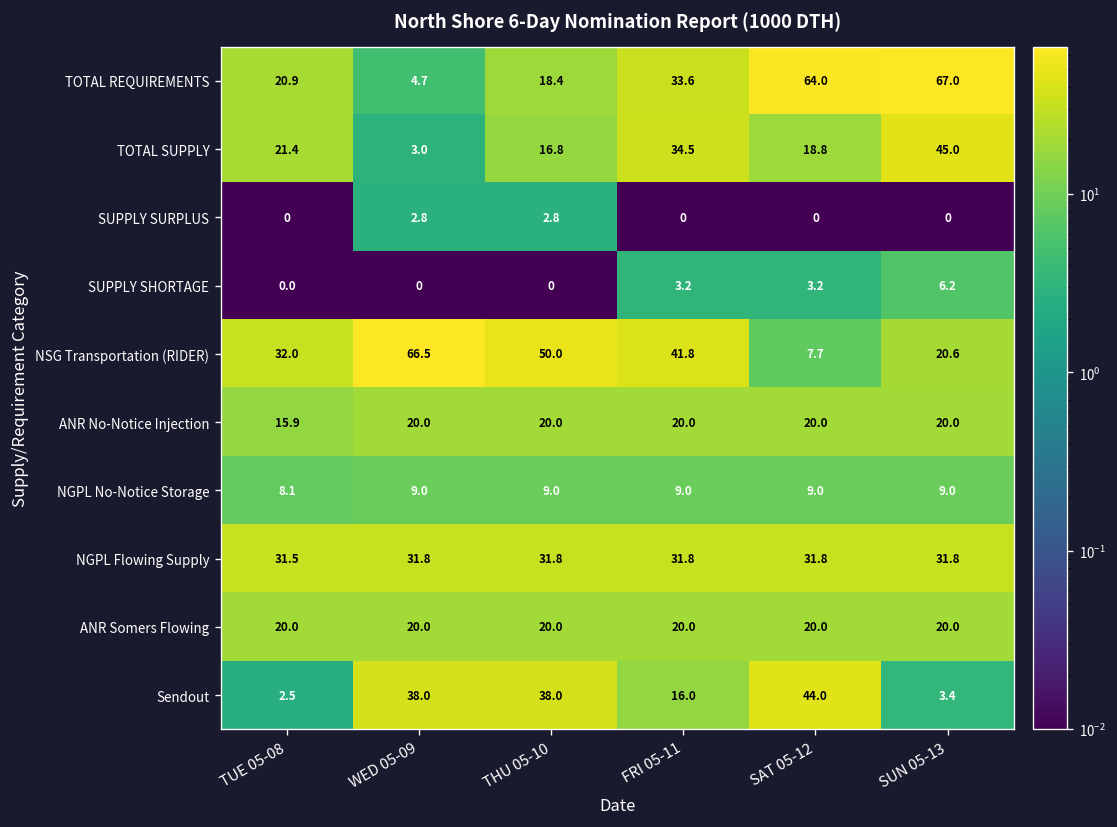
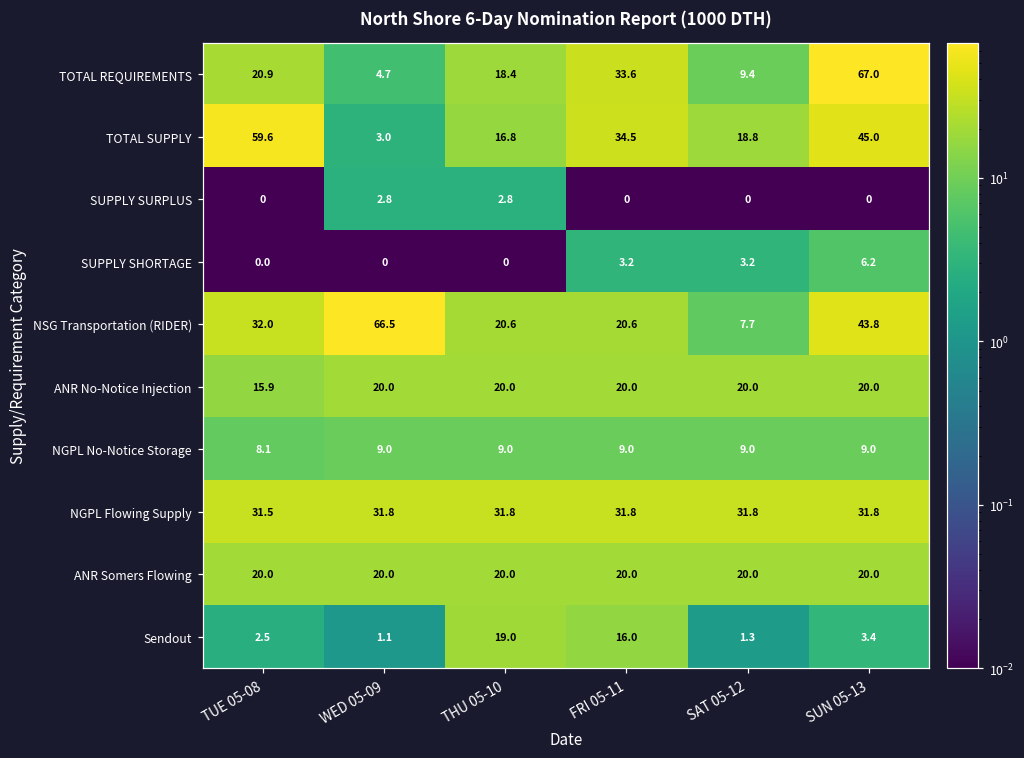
  {
    "TOTAL REQUIREMENTS": {
      "TUE 05-08": 20.9,
      "WED 05-09": 4.7,
      "THU 05-10": 18.4,
      "FRI 05-11": 33.6,
-     "SAT 05-12": 64.0,
+     "SAT 05-12": 9.4,
      "SUN 05-13": 67.0
    },
    "TOTAL SUPPLY": {
-     "TUE 05-08": 21.4,
+     "TUE 05-08": 59.6,
      "WED 05-09": 3.0,
      "THU 05-10": 16.8,
      "FRI 05-11": 34.5,
      "SAT 05-12": 18.8,
      "SUN 05-13": 45.0
    },
    "SUPPLY SURPLUS": {
      "TUE 05-08": 0,
      "WED 05-09": 2.8,
      "THU 05-10": 2.8,
      "FRI 05-11": 0,
      "SAT 05-12": 0,
      "SUN 05-13": 0
    },
    "SUPPLY SHORTAGE": {
      "TUE 05-08": 0.0,
      "WED 05-09": 0,
      "THU 05-10": 0,
      "FRI 05-11": 3.2,
      "SAT 05-12": 3.2,
      "SUN 05-13": 6.2
    },
    "NSG Transportation (RIDER)": {
      "TUE 05-08": 32.0,
      "WED 05-09": 66.5,
-     "THU 05-10": 50.0,
-     "FRI 05-11": 41.8,
+     "THU 05-10": 20.6,
+     "FRI 05-11": 20.6,
      "SAT 05-12": 7.7,
-     "SUN 05-13": 20.6
+     "SUN 05-13": 43.8
    },
    "ANR No-Notice Injection": {
      "TUE 05-08": 15.9,
      "WED 05-09": 20.0,
      "THU 05-10": 20.0,
      "FRI 05-11": 20.0,
      "SAT 05-12": 20.0,
      "SUN 05-13": 20.0
    },
    "NGPL No-Notice Storage": {
      "TUE 05-08": 8.1,
      "WED 05-09": 9.0,
      "THU 05-10": 9.0,
      "FRI 05-11": 9.0,
      "SAT 05-12": 9.0,
      "SUN 05-13": 9.0
    },
    "NGPL Flowing Supply": {
      "TUE 05-08": 31.5,
      "WED 05-09": 31.8,
      "THU 05-10": 31.8,
      "FRI 05-11": 31.8,
      "SAT 05-12": 31.8,
      "SUN 05-13": 31.8
    },
    "ANR Somers Flowing": {
      "TUE 05-08": 20.0,
      "WED 05-09": 20.0,
      "THU 05-10": 20.0,
      "FRI 05-11": 20.0,
      "SAT 05-12": 20.0,
      "SUN 05-13": 20.0
    },
    "Sendout": {
      "TUE 05-08": 2.5,
-     "WED 05-09": 38.0,
-     "THU 05-10": 38.0,
+     "WED 05-09": 1.1,
+     "THU 05-10": 19.0,
      "FRI 05-11": 16.0,
-     "SAT 05-12": 44.0,
+     "SAT 05-12": 1.3,
      "SUN 05-13": 3.4
    }
  }
